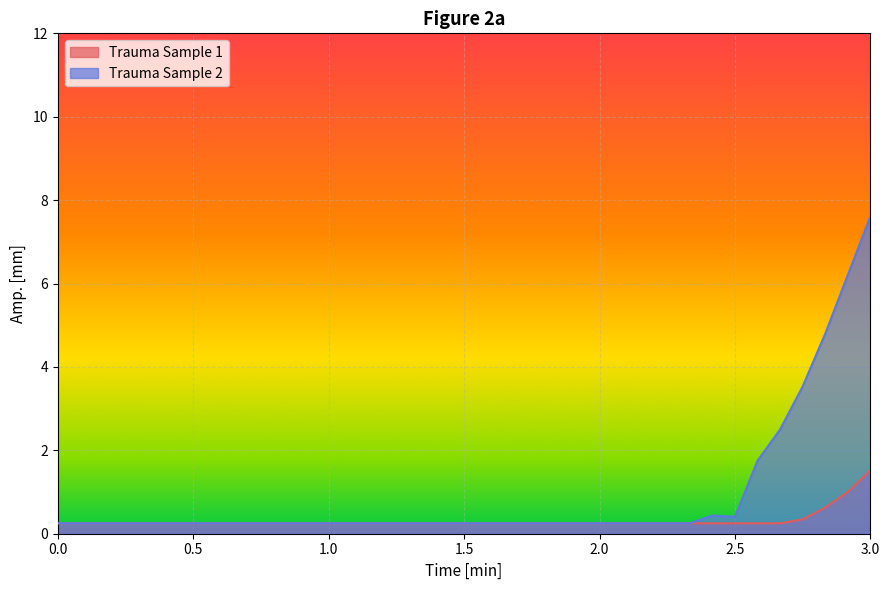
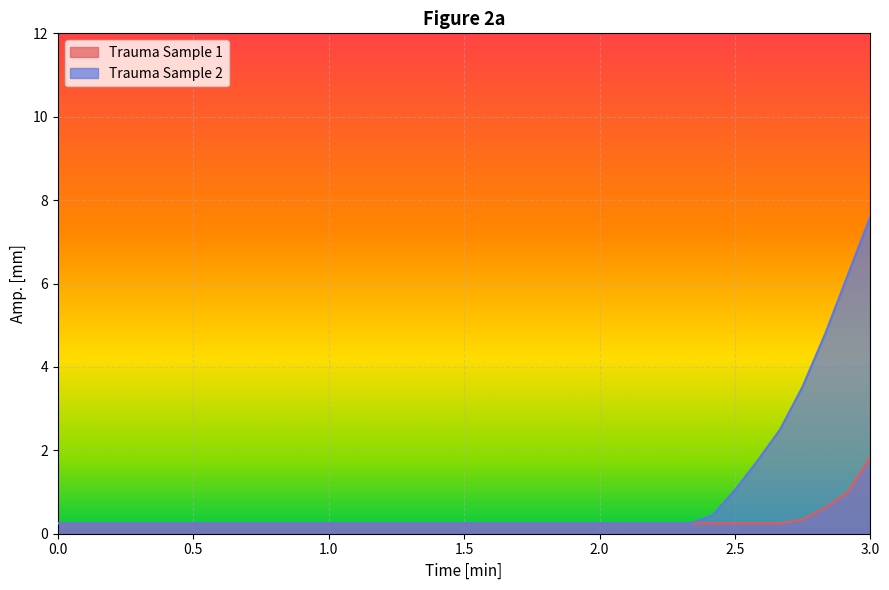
  {
    "Trauma Sample 1": {
      "2.5": 0.3,
-     "3.0": 1.5
+     "3.0": 1.8
    },
    "Trauma Sample 2": {
-     "2.5": 0.4,
+     "2.5": 1.0,
      "3.0": 7.6
    }
  }
